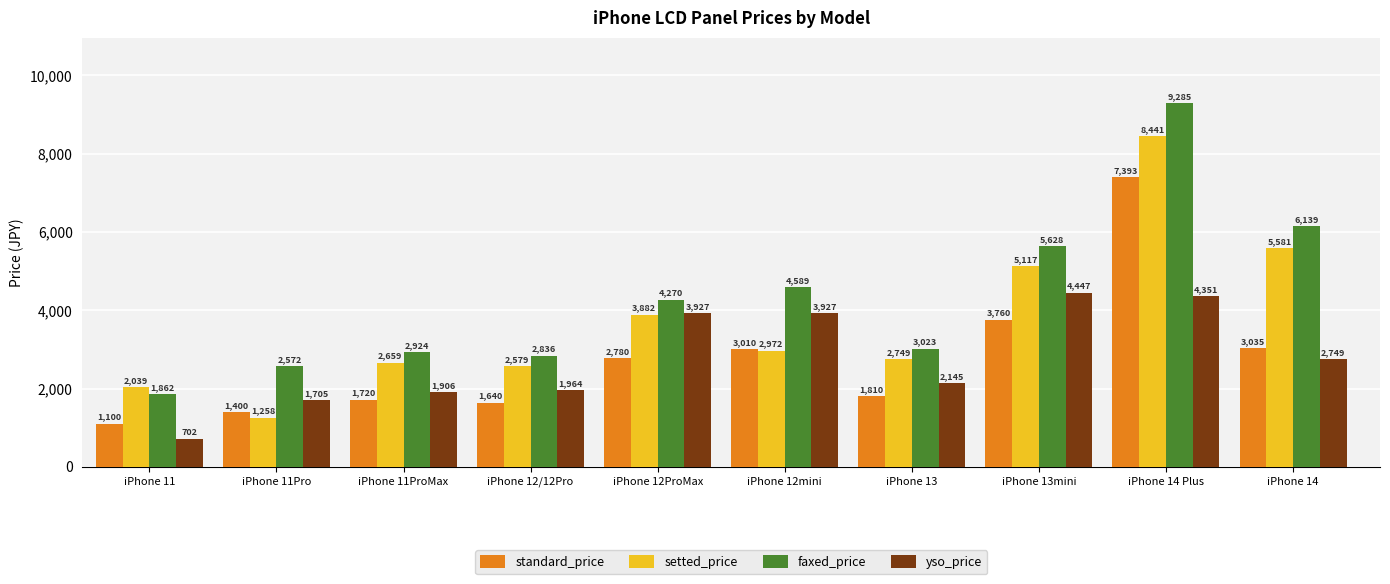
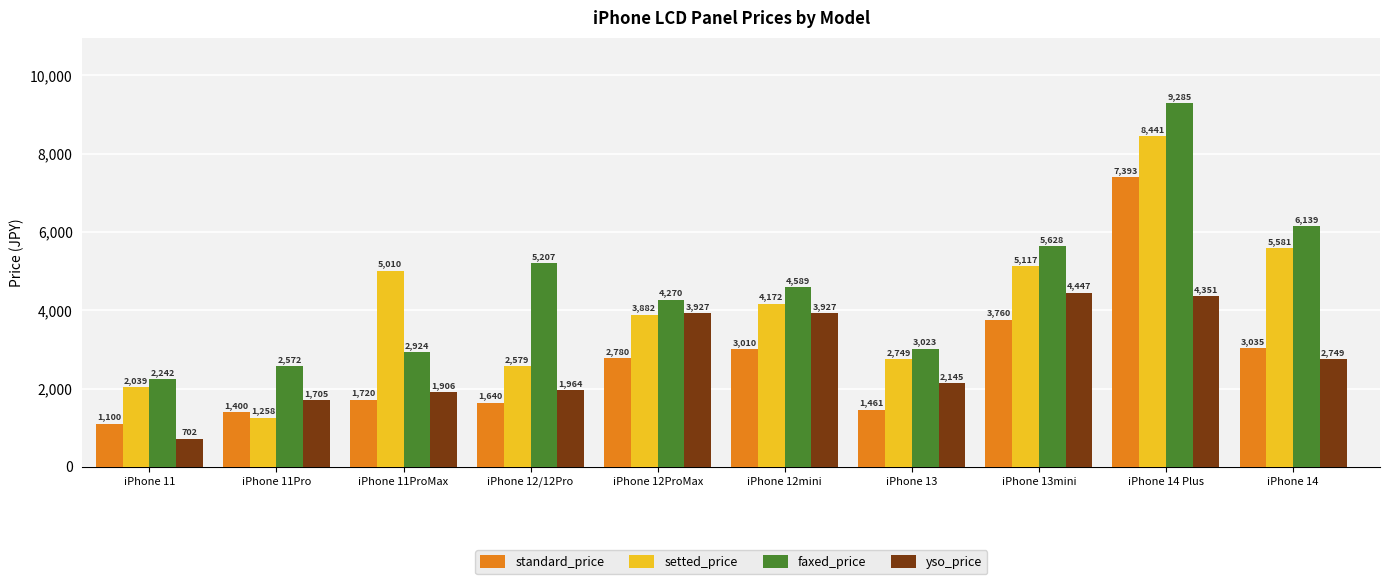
  {
    "standard_price": {
      "iPhone 11": "1,100",
      "iPhone 11Pro": "1,400",
      "iPhone 11ProMax": "1,720",
      "iPhone 12/12Pro": "1,640",
      "iPhone 12ProMax": "2,780",
      "iPhone 12mini": "3,010",
-     "iPhone 13": "1,810",
+     "iPhone 13": "1,461",
      "iPhone 13mini": "3,760",
      "iPhone 14 Plus": "7,393",
      "iPhone 14": "3,035"
    },
    "setted_price": {
      "iPhone 11": "2,039",
      "iPhone 11Pro": "1,258",
-     "iPhone 11ProMax": "2,659",
+     "iPhone 11ProMax": "5,010",
      "iPhone 12/12Pro": "2,579",
      "iPhone 12ProMax": "3,882",
-     "iPhone 12mini": "2,972",
+     "iPhone 12mini": "4,172",
      "iPhone 13": "2,749",
      "iPhone 13mini": "5,117",
      "iPhone 14 Plus": "8,441",
      "iPhone 14": "5,581"
    },
    "faxed_price": {
-     "iPhone 11": "1,862",
+     "iPhone 11": "2,242",
      "iPhone 11Pro": "2,572",
      "iPhone 11ProMax": "2,924",
-     "iPhone 12/12Pro": "2,836",
+     "iPhone 12/12Pro": "5,207",
      "iPhone 12ProMax": "4,270",
      "iPhone 12mini": "4,589",
      "iPhone 13": "3,023",
      "iPhone 13mini": "5,628",
      "iPhone 14 Plus": "9,285",
      "iPhone 14": "6,139"
    },
    "yso_price": {
      "iPhone 11": "702",
      "iPhone 11Pro": "1,705",
      "iPhone 11ProMax": "1,906",
      "iPhone 12/12Pro": "1,964",
      "iPhone 12ProMax": "3,927",
      "iPhone 12mini": "3,927",
      "iPhone 13": "2,145",
      "iPhone 13mini": "4,447",
      "iPhone 14 Plus": "4,351",
      "iPhone 14": "2,749"
    }
  }
